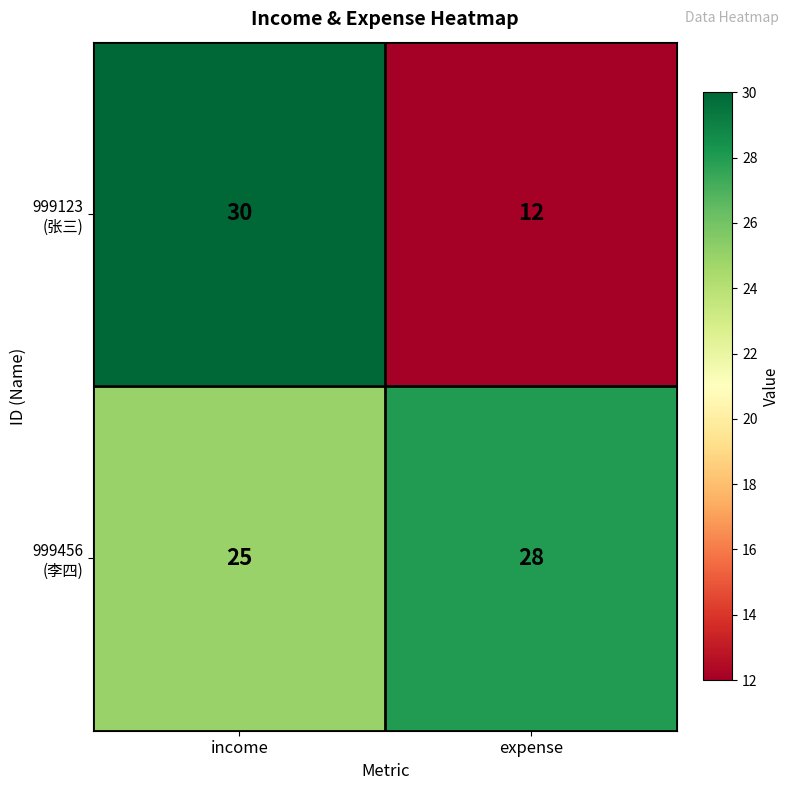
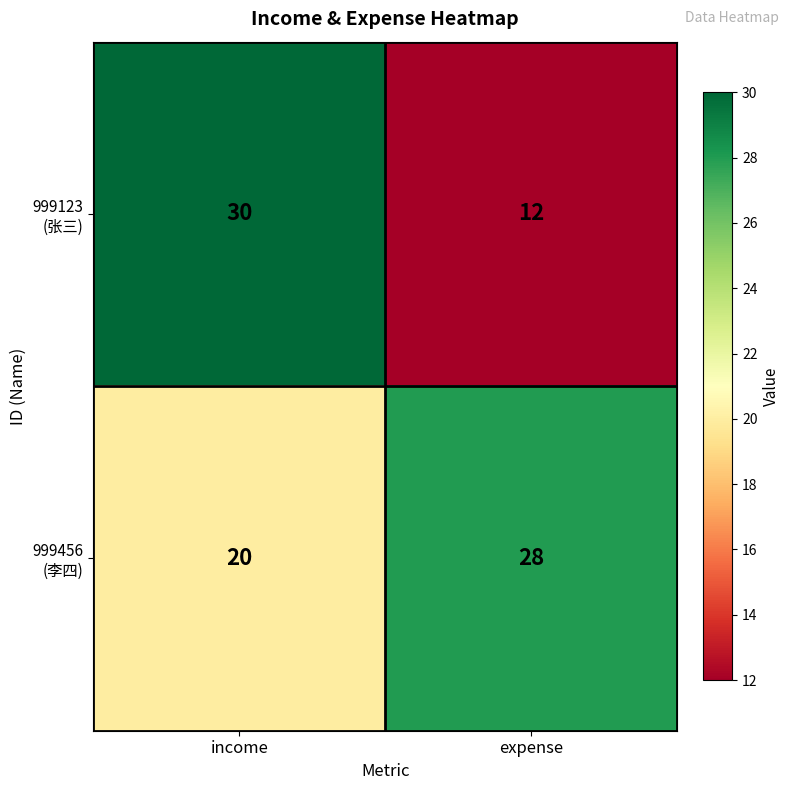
  {
    "999123 (张三)": {
      "income": 30,
      "expense": 12
    },
    "999456 (李四)": {
-     "income": 25,
+     "income": 20,
      "expense": 28
    }
  }
